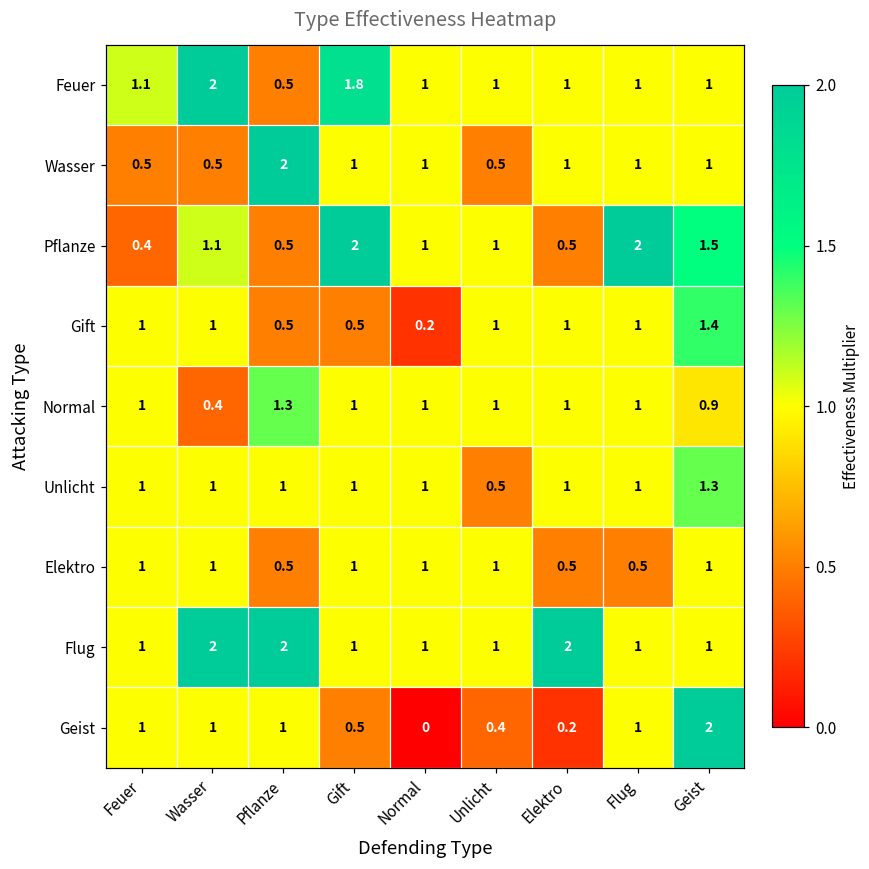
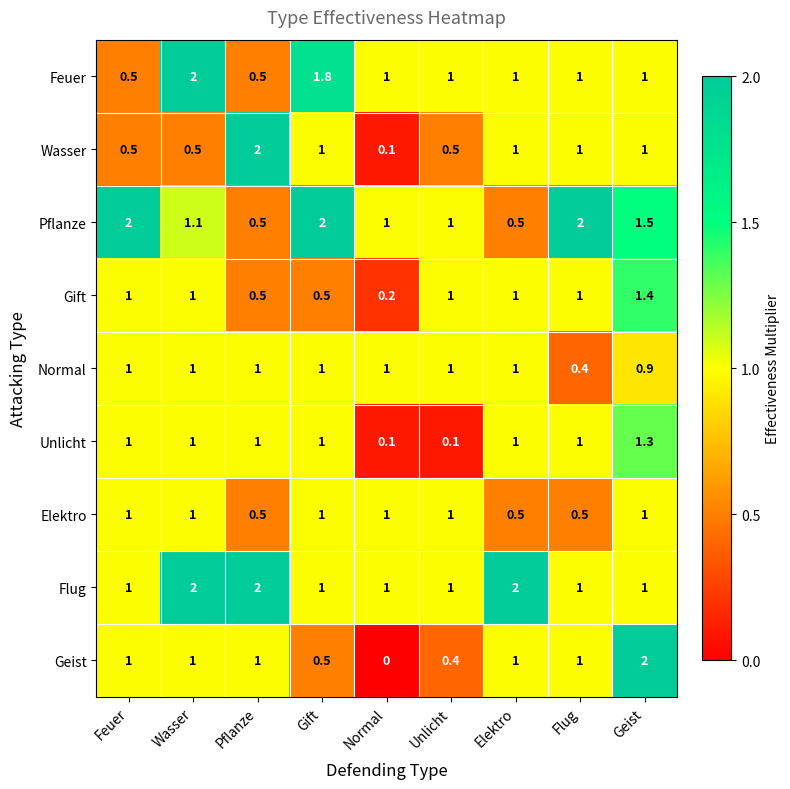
  {
    "Feuer": {
-     "Feuer": 1.1,
+     "Feuer": 0.5,
      "Wasser": 2,
      "Pflanze": 0.5,
      "Gift": 1.8,
      "Normal": 1,
      "Unlicht": 1,
      "Elektro": 1,
      "Flug": 1,
      "Geist": 1
    },
    "Wasser": {
      "Feuer": 0.5,
      "Wasser": 0.5,
      "Pflanze": 2,
      "Gift": 1,
-     "Normal": 1,
+     "Normal": 0.1,
      "Unlicht": 0.5,
      "Elektro": 1,
      "Flug": 1,
      "Geist": 1
    },
    "Pflanze": {
-     "Feuer": 0.4,
+     "Feuer": 2,
      "Wasser": 1.1,
      "Pflanze": 0.5,
      "Gift": 2,
      "Normal": 1,
      "Unlicht": 1,
      "Elektro": 0.5,
      "Flug": 2,
      "Geist": 1.5
    },
    "Gift": {
      "Feuer": 1,
      "Wasser": 1,
      "Pflanze": 0.5,
      "Gift": 0.5,
      "Normal": 0.2,
      "Unlicht": 1,
      "Elektro": 1,
      "Flug": 1,
      "Geist": 1.4
    },
    "Normal": {
      "Feuer": 1,
-     "Wasser": 0.4,
-     "Pflanze": 1.3,
+     "Wasser": 1,
+     "Pflanze": 1,
      "Gift": 1,
      "Normal": 1,
      "Unlicht": 1,
      "Elektro": 1,
-     "Flug": 1,
+     "Flug": 0.4,
      "Geist": 0.9
    },
    "Unlicht": {
      "Feuer": 1,
      "Wasser": 1,
      "Pflanze": 1,
      "Gift": 1,
-     "Normal": 1,
-     "Unlicht": 0.5,
+     "Normal": 0.1,
+     "Unlicht": 0.1,
      "Elektro": 1,
      "Flug": 1,
      "Geist": 1.3
    },
    "Elektro": {
      "Feuer": 1,
      "Wasser": 1,
      "Pflanze": 0.5,
      "Gift": 1,
      "Normal": 1,
      "Unlicht": 1,
      "Elektro": 0.5,
      "Flug": 0.5,
      "Geist": 1
    },
    "Flug": {
      "Feuer": 1,
      "Wasser": 2,
      "Pflanze": 2,
      "Gift": 1,
      "Normal": 1,
      "Unlicht": 1,
      "Elektro": 2,
      "Flug": 1,
      "Geist": 1
    },
    "Geist": {
      "Feuer": 1,
      "Wasser": 1,
      "Pflanze": 1,
      "Gift": 0.5,
      "Normal": 0,
      "Unlicht": 0.4,
-     "Elektro": 0.2,
+     "Elektro": 1,
      "Flug": 1,
      "Geist": 2
    }
  }
